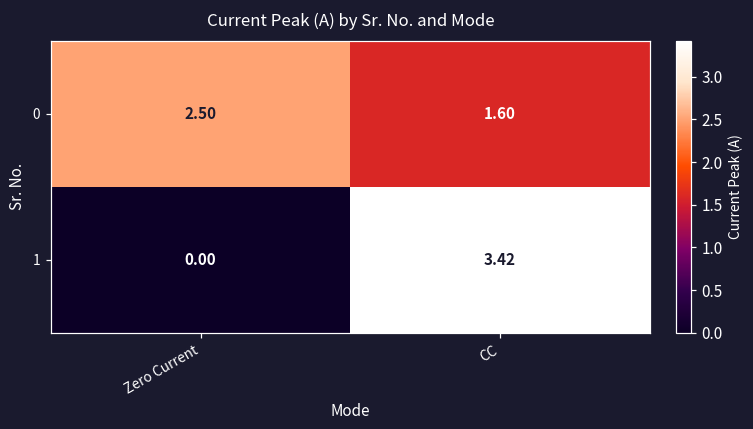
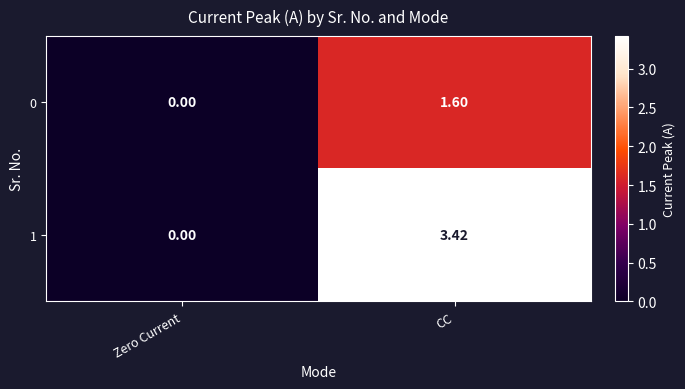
  {
    "0": {
-     "Zero Current": 2.50,
+     "Zero Current": 0.00,
      "CC": 1.60
    },
    "1": {
      "Zero Current": 0.00,
      "CC": 3.42
    }
  }
